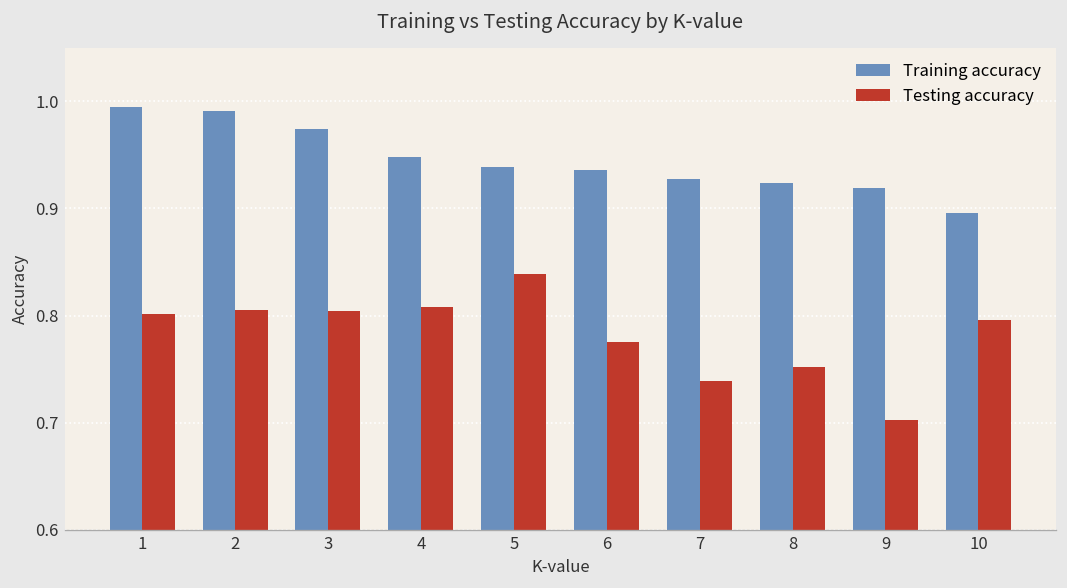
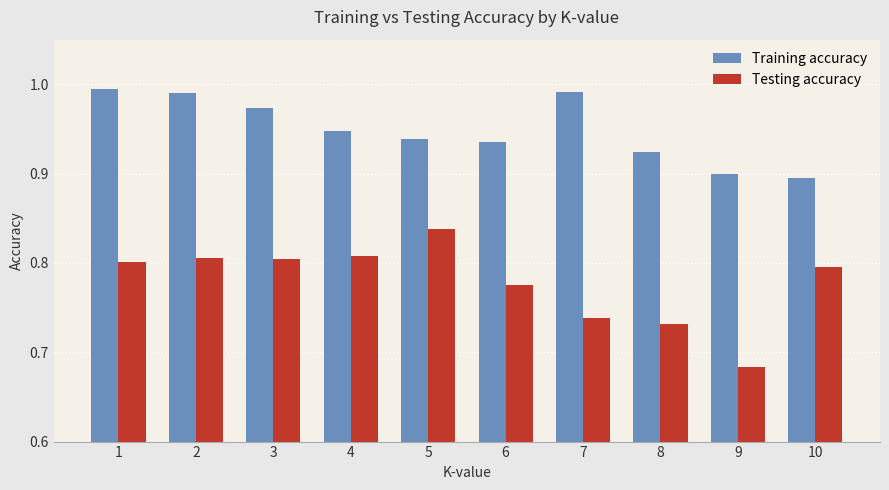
  {
    "Training accuracy": {
      "1": 0.99,
      "2": 0.99,
      "3": 0.97,
      "4": 0.95,
      "5": 0.94,
      "6": 0.94,
-     "7": 0.93,
+     "7": 0.99,
      "8": 0.92,
-     "9": 0.92,
+     "9": 0.90,
      "10": 0.90
    },
    "Testing accuracy": {
      "1": 0.80,
      "2": 0.81,
      "3": 0.80,
      "4": 0.81,
      "5": 0.84,
      "6": 0.78,
      "7": 0.74,
-     "8": 0.75,
-     "9": 0.70,
+     "8": 0.73,
+     "9": 0.68,
      "10": 0.80
    }
  }
